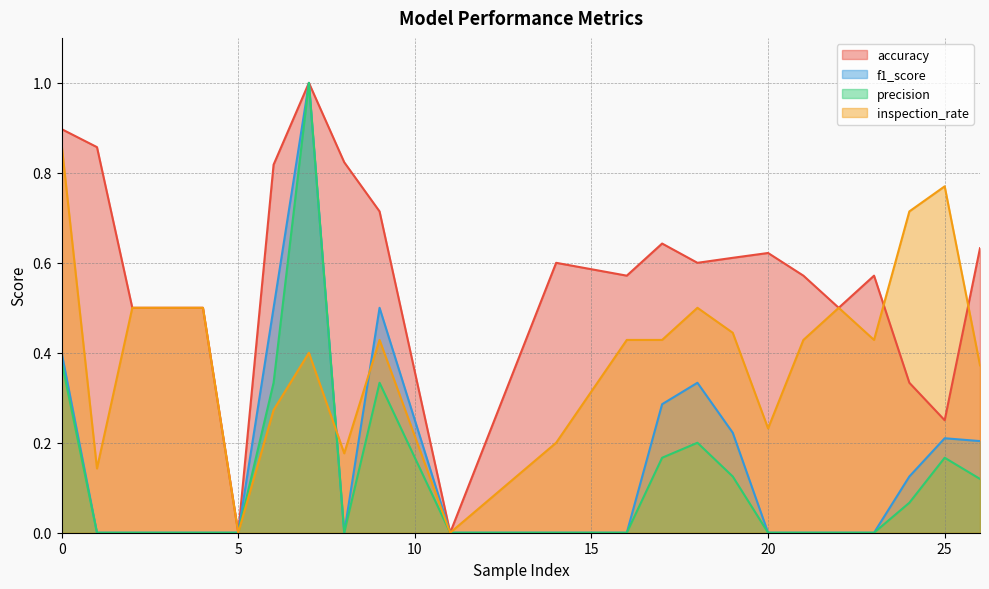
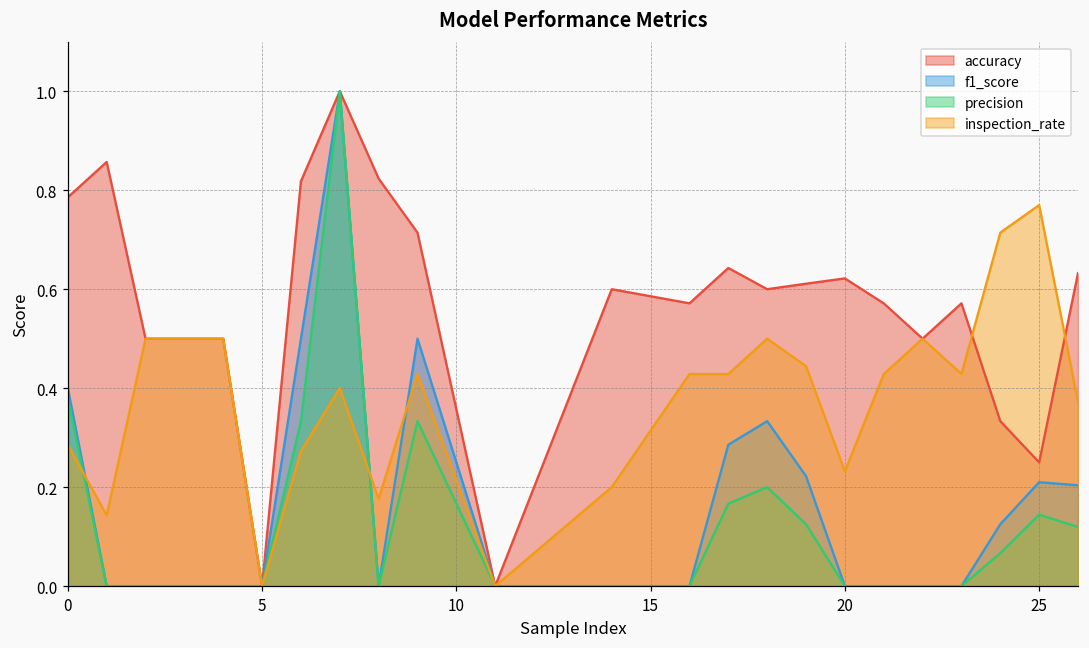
  {
    "accuracy": {
-     "0": 0.90,
+     "0": 0.79,
      "20": 0.62,
      "25": 0.25
    },
    "f1_score": {
      "0": 0.40,
      "25": 0.21
    },
    "precision": {
      "0": 0.38,
-     "25": 0.17
+     "25": 0.14
    },
    "inspection_rate": {
-     "0": 0.86,
+     "0": 0.29,
      "20": 0.23,
      "25": 0.77
    }
  }
